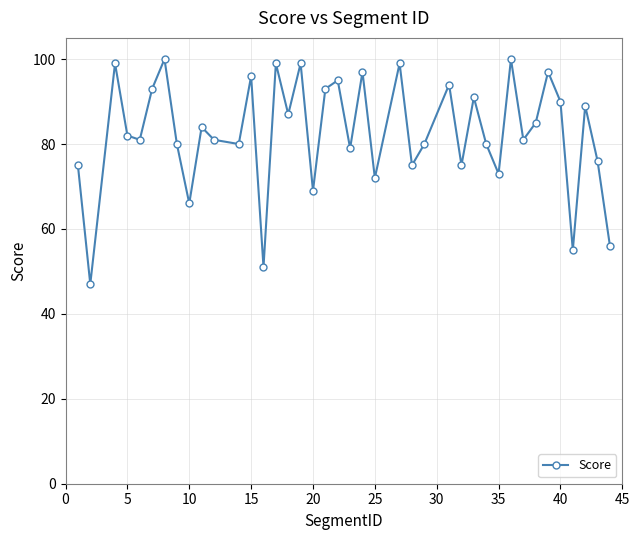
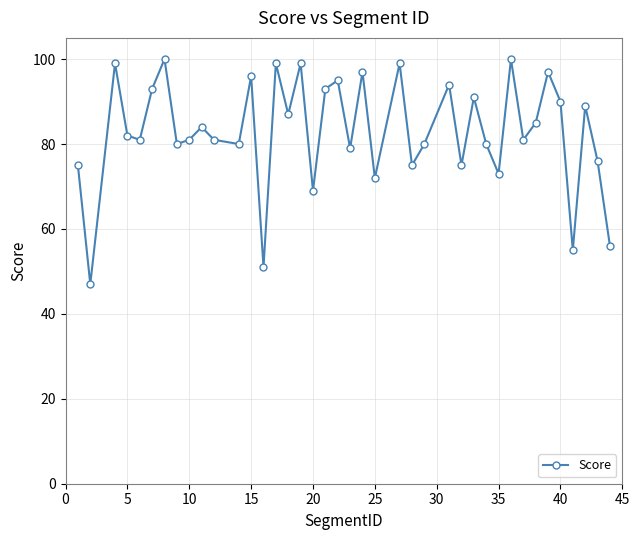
  {
    "5": 82,
-   "10": 66,
+   "10": 81,
    "15": 96,
    "20": 69,
    "25": 72,
    "35": 73,
    "40": 90
  }
